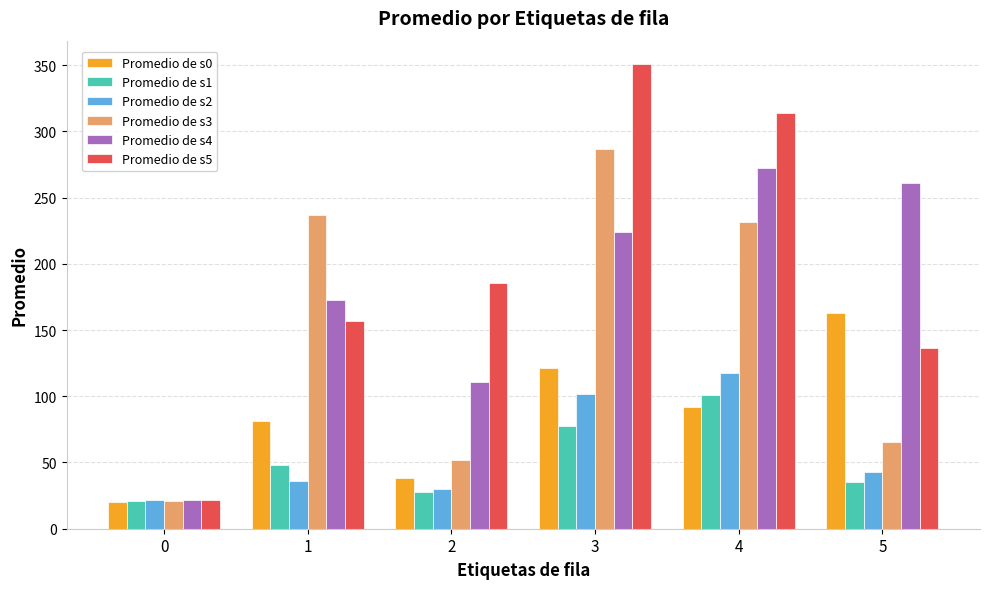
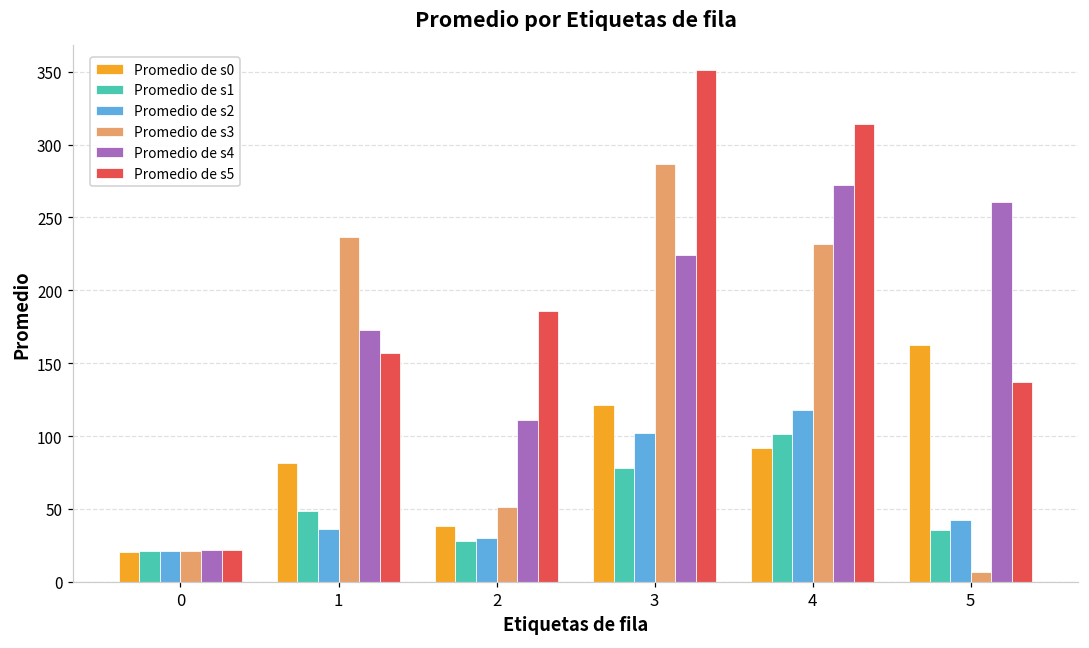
  {
    "Promedio de s0": {
      "0": 20,
      "1": 81,
      "2": 38,
      "3": 121,
      "4": 92,
      "5": 163
    },
    "Promedio de s1": {
      "0": 21,
      "1": 48,
      "2": 28,
      "3": 78,
      "4": 101,
      "5": 36
    },
    "Promedio de s2": {
      "0": 21,
      "1": 36,
      "2": 30,
      "3": 102,
      "4": 118,
      "5": 43
    },
    "Promedio de s3": {
      "0": 21,
      "1": 237,
      "2": 52,
      "3": 286,
      "4": 232,
-     "5": 66
+     "5": 7
    },
    "Promedio de s4": {
      "0": 21,
      "1": 172,
      "2": 111,
      "3": 224,
      "4": 272,
      "5": 261
    },
    "Promedio de s5": {
      "0": 22,
      "1": 157,
      "2": 186,
      "3": 351,
      "4": 314,
      "5": 137
    }
  }
